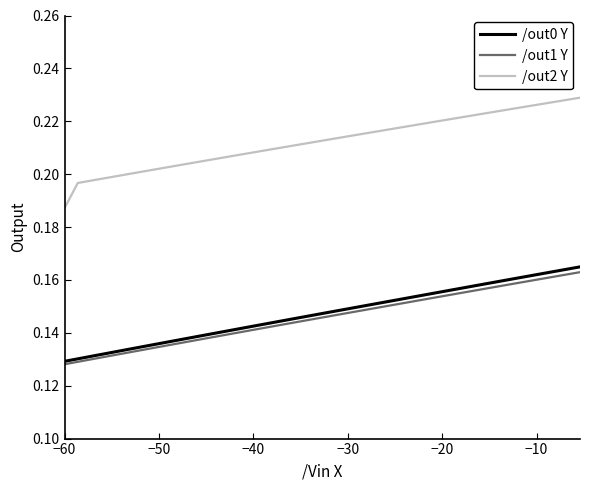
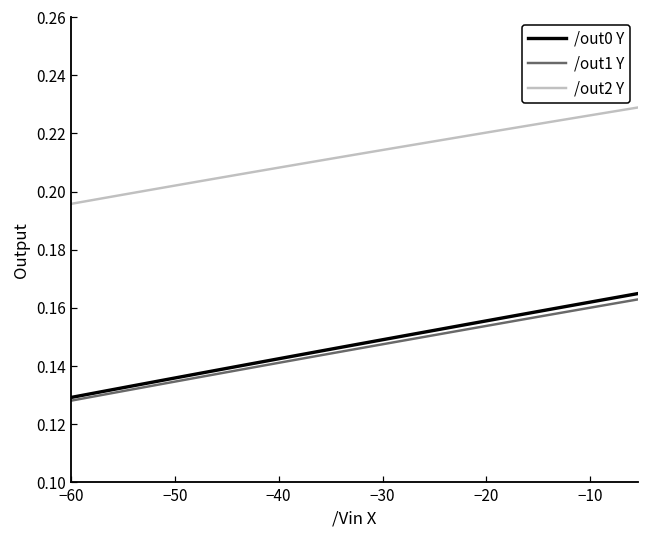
  {
    "/out0 Y": {
      "−60": 0.129
    },
    "/out1 Y": {
      "−60": 0.128
    },
    "/out2 Y": {
-     "−60": 0.187
+     "−60": 0.196
    }
  }
